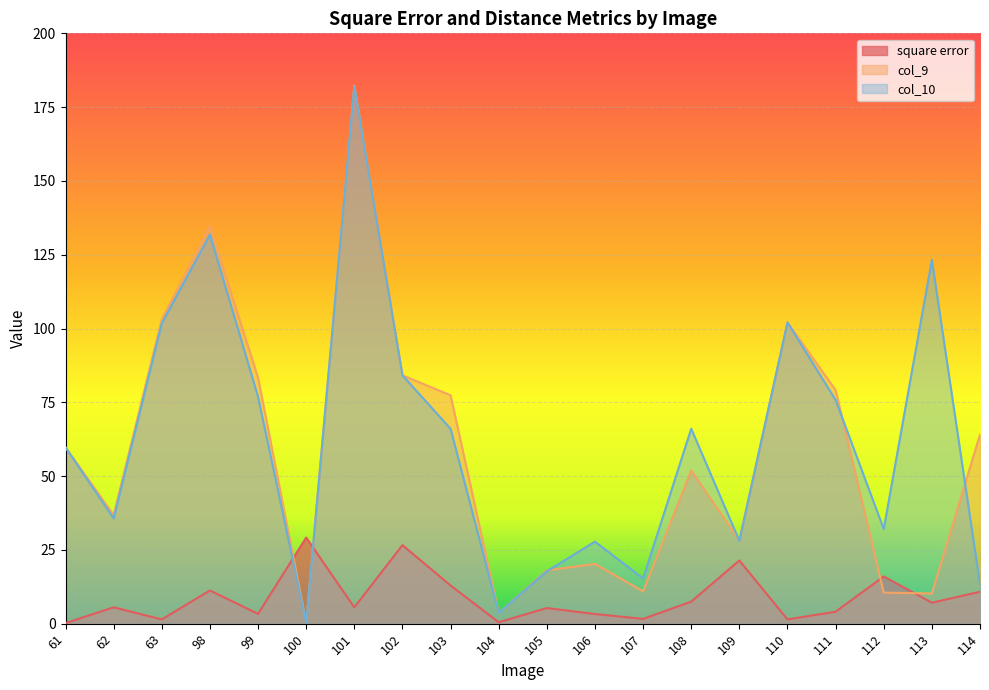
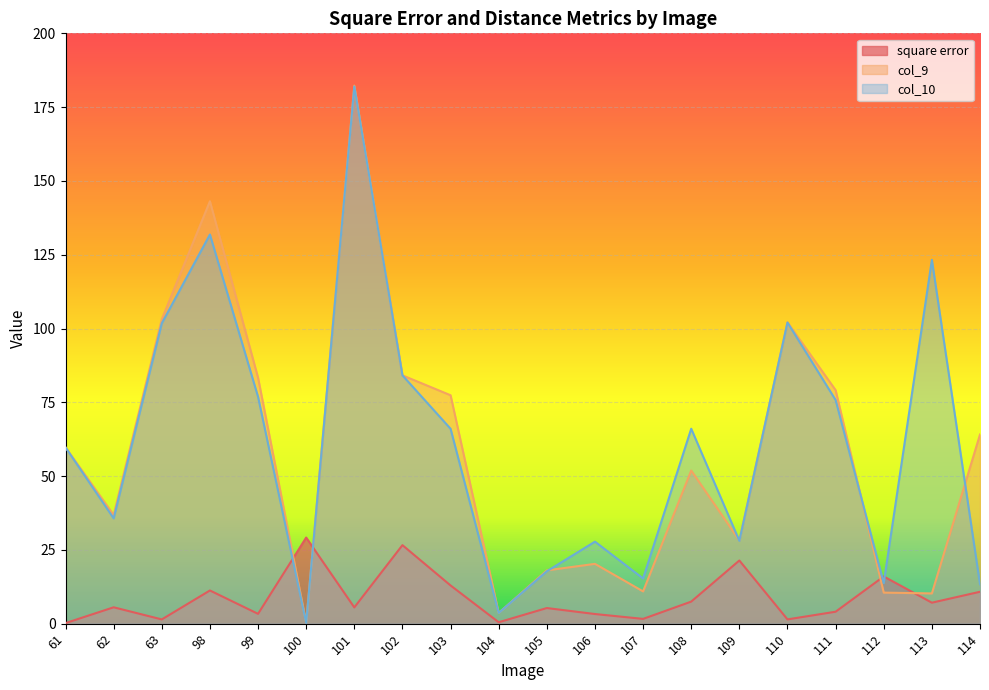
  {
    "square error": {
      "61": 0,
      "62": 6,
      "63": 1,
      "98": 11,
      "99": 3,
      "100": 29,
      "101": 6,
      "102": 27,
      "103": 13,
      "104": 0,
      "105": 5,
      "106": 3,
      "107": 2,
      "108": 7,
      "109": 21,
      "110": 1,
      "111": 4,
      "112": 16,
      "113": 7,
      "114": 11
    },
    "col_9": {
      "62": 37,
      "63": 103,
-     "98": 135,
+     "98": 143,
      "99": 83,
      "103": 77,
      "106": 20,
      "107": 11,
      "108": 52,
      "111": 79,
      "112": 11,
      "113": 10,
      "114": 64
    },
    "col_10": {
      "62": 36,
      "63": 102,
      "98": 132,
      "99": 77,
      "103": 66,
      "106": 28,
      "107": 15,
      "108": 66,
      "111": 76,
-     "112": 32,
+     "112": 14,
      "113": 123,
      "114": 13
    }
  }
